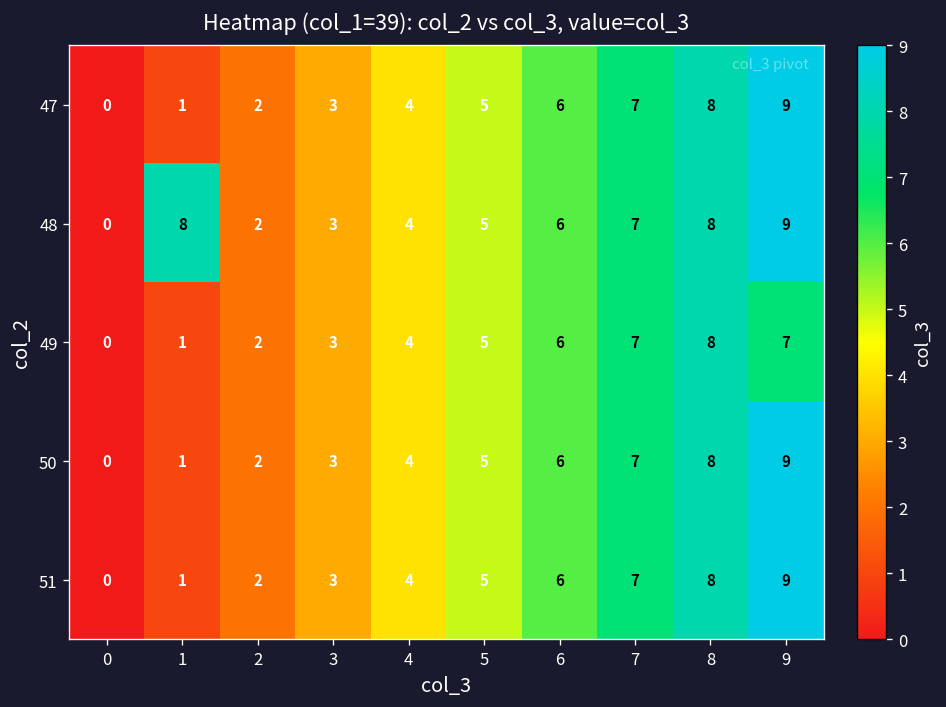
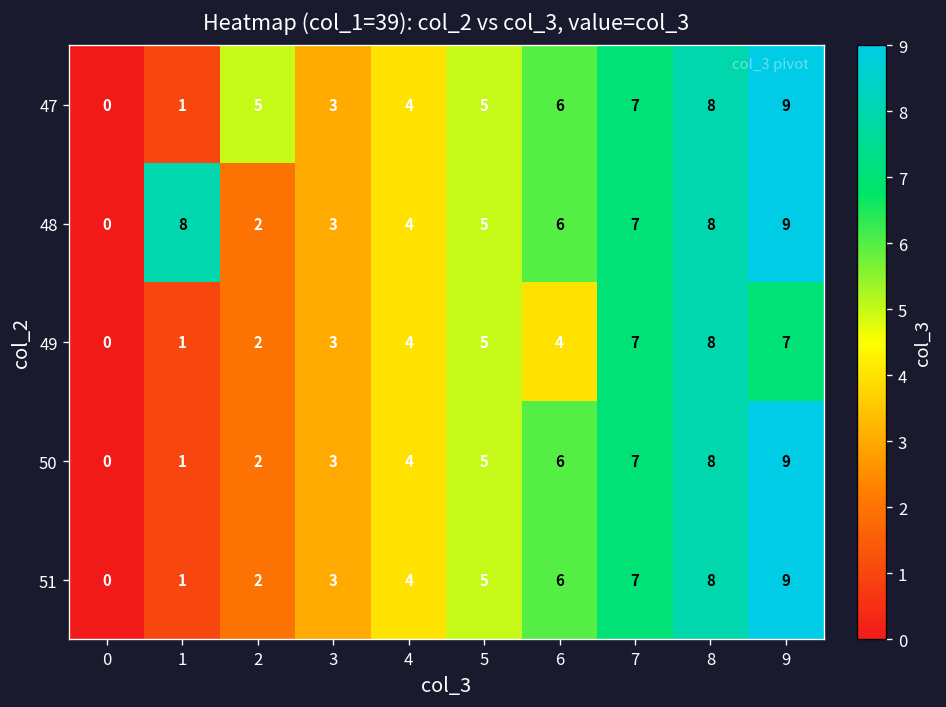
  {
    "47": {
      "0": 0,
      "1": 1,
-     "2": 2,
+     "2": 5,
      "3": 3,
      "4": 4,
      "5": 5,
      "6": 6,
      "7": 7,
      "8": 8
    },
    "48": {
      "0": 0,
      "1": 8,
      "2": 2,
      "3": 3,
      "4": 4,
      "5": 5,
      "6": 6,
      "7": 7,
      "8": 8,
      "9": 9
    },
    "49": {
      "0": 0,
      "1": 1,
      "2": 2,
      "3": 3,
      "4": 4,
      "5": 5,
-     "6": 6,
+     "6": 4,
      "7": 7,
      "8": 8,
      "9": 7
    },
    "50": {
      "0": 0,
      "1": 1,
      "2": 2,
      "3": 3,
      "4": 4,
      "5": 5,
      "6": 6,
      "7": 7,
      "8": 8,
      "9": 9
    },
    "51": {
      "0": 0,
      "1": 1,
      "2": 2,
      "3": 3,
      "4": 4,
      "5": 5,
      "6": 6,
      "7": 7,
      "8": 8,
      "9": 9
    }
  }
